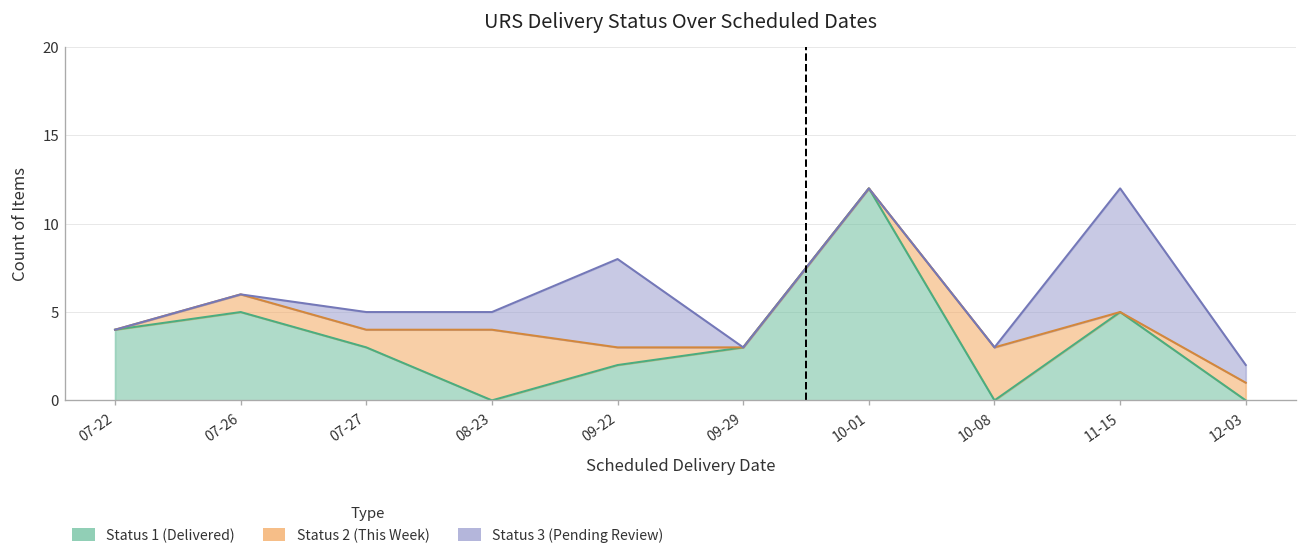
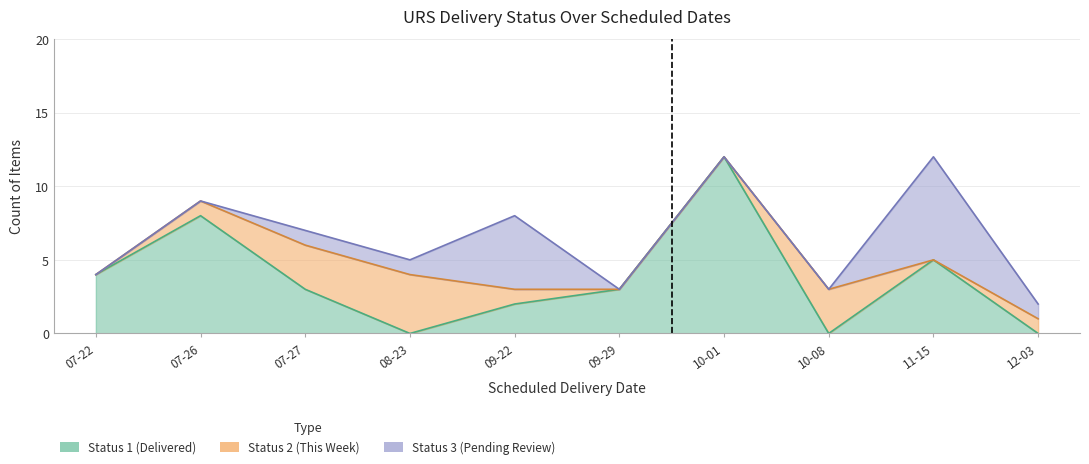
  {
    "Status 1 (Delivered)": {
-     "07-26": 5,
+     "07-26": 8,
      "07-27": 3,
      "08-23": 0,
      "09-22": 2,
      "10-08": 0,
      "12-03": 0
    },
    "Status 2 (This Week)": {
-     "07-27": 1,
+     "07-27": 3,
      "08-23": 4,
      "09-22": 1,
      "12-03": 1
    },
    "Status 3 (Pending Review)": {
      "07-27": 1,
      "08-23": 1,
      "09-22": 5,
      "11-15": 7,
      "12-03": 1
    }
  }
